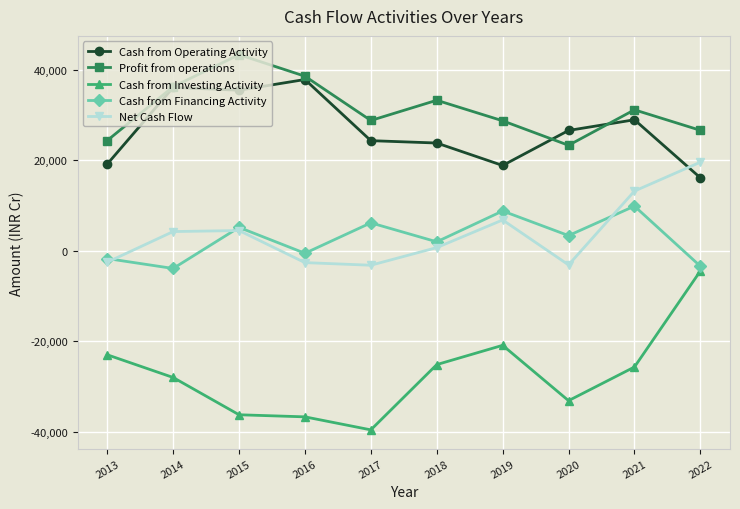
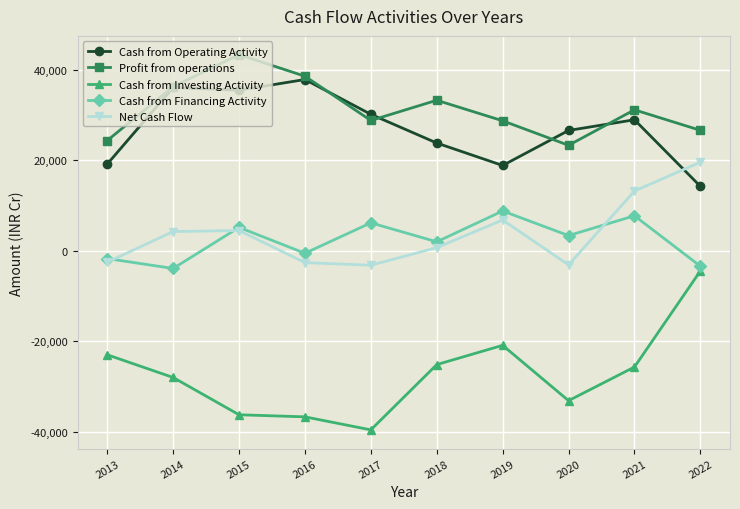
  {
    "Cash from Operating Activity": {
      "2013": "19,000",
      "2016": "38,000",
-     "2017": "24,000",
+     "2017": "30,000",
      "2018": "24,000",
      "2019": "19,000",
      "2020": "27,000",
      "2021": "29,000",
-     "2022": "16,000"
+     "2022": "14,000"
    },
    "Cash from Financing Activity": {
      "2013": "-2,000",
      "2014": "-4,000",
      "2015": "5,000",
      "2016": "-1,000",
      "2017": "6,000",
      "2018": "2,000",
      "2019": "9,000",
      "2020": "3,000",
-     "2021": "10,000",
+     "2021": "8,000",
      "2022": "-3,000"
    },
    "Net Cash Flow": {
      "2013": "-2,000",
      "2014": "4,000",
      "2015": "5,000",
      "2016": "-3,000",
      "2017": "-3,000",
      "2018": "1,000",
      "2019": "7,000",
      "2020": "-3,000",
      "2021": "13,000",
      "2022": "20,000"
    }
  }
